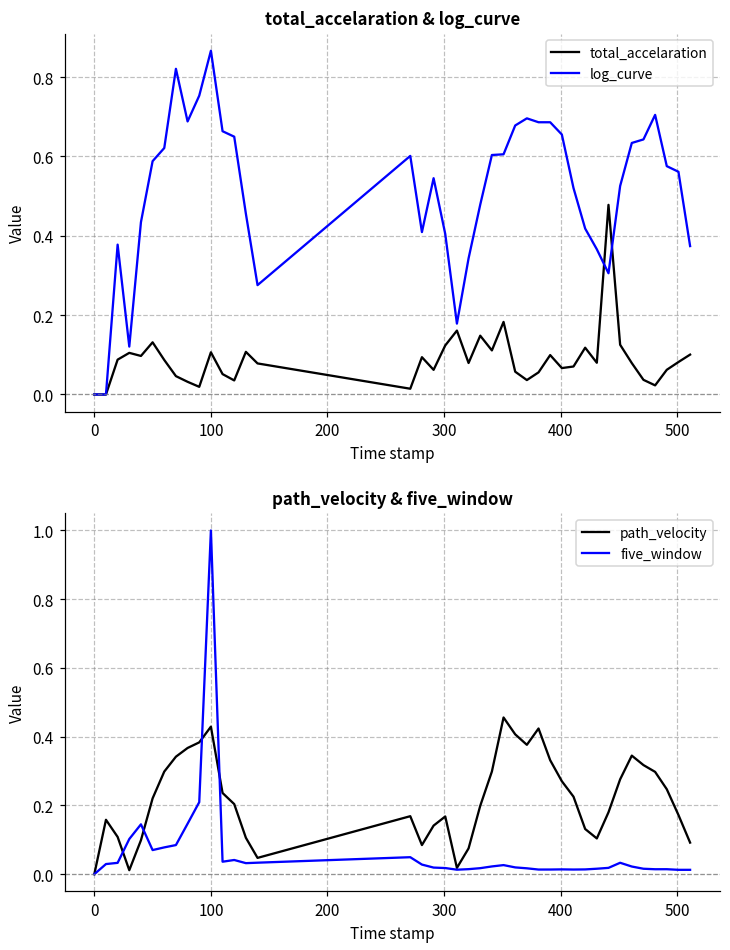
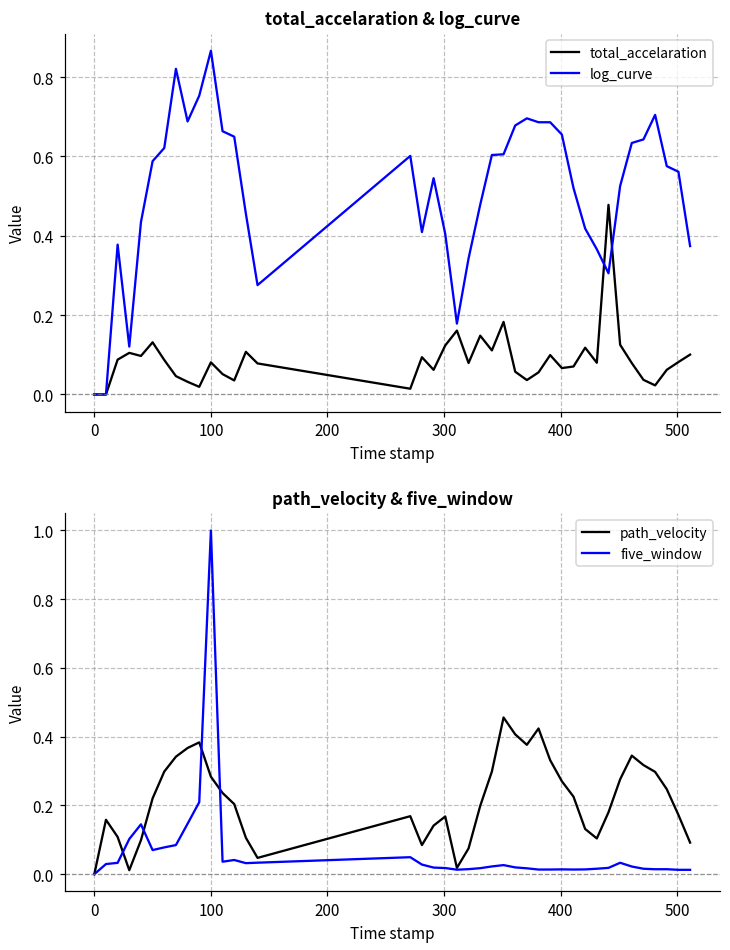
  {
    "total_accelaration & log_curve": {
      "total_accelaration": {
-       "100": 0.11
+       "100": 0.08
      },
      "log_curve": {
        "100": 0.87
      }
    },
    "path_velocity & five_window": {
      "path_velocity": {
-       "100": 0.43
+       "100": 0.28
      },
      "five_window": {
        "100": 1.00
      }
    }
  }
